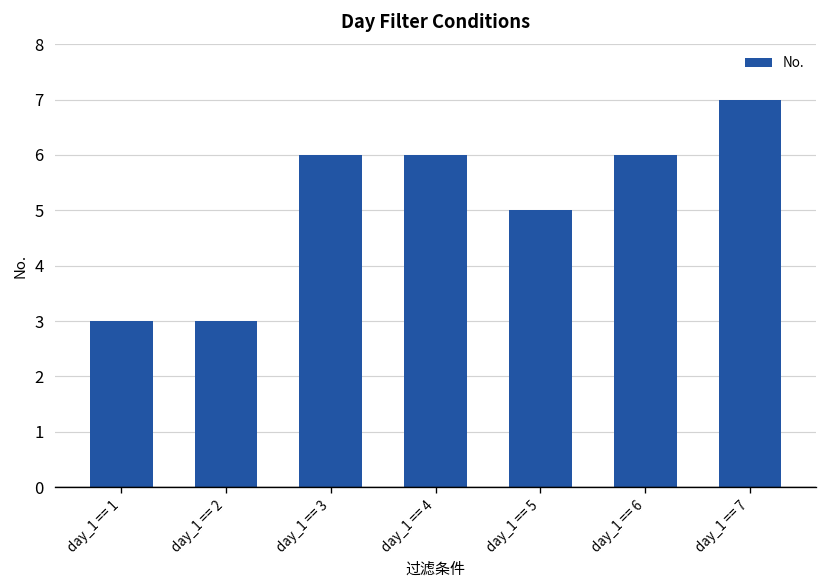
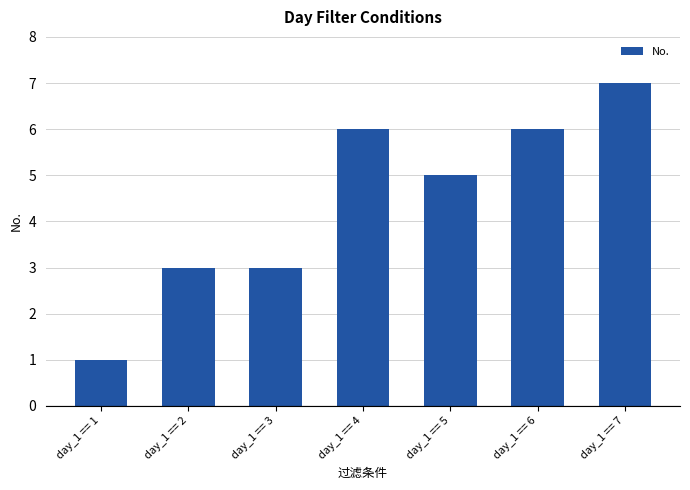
  {
-   "day_1 == 1": 3,
+   "day_1 == 1": 1,
    "day_1 == 2": 3,
-   "day_1 == 3": 6,
+   "day_1 == 3": 3,
    "day_1 == 4": 6,
    "day_1 == 5": 5,
    "day_1 == 6": 6,
    "day_1 == 7": 7
  }
